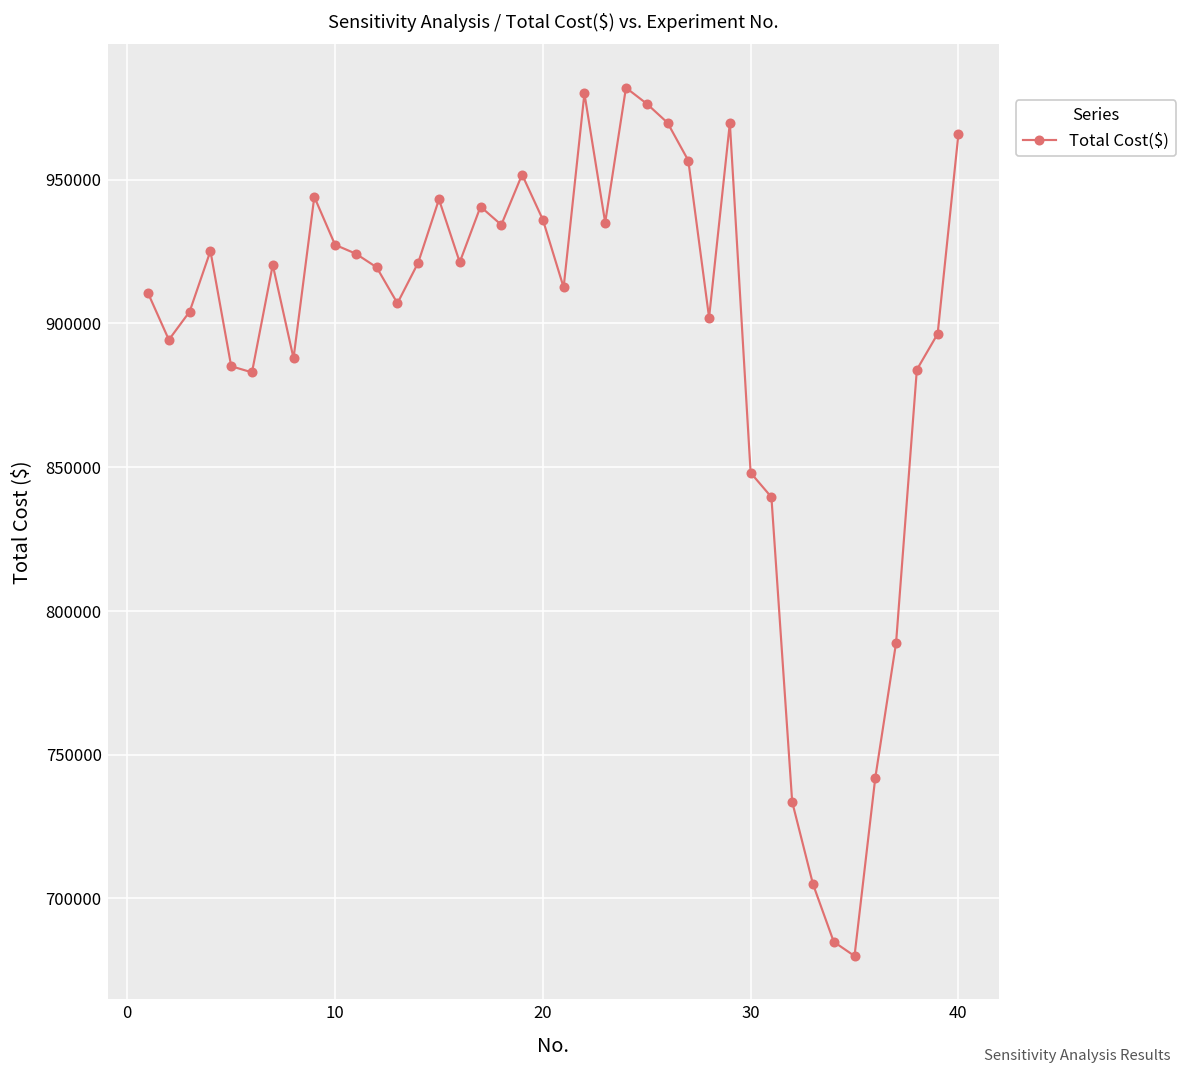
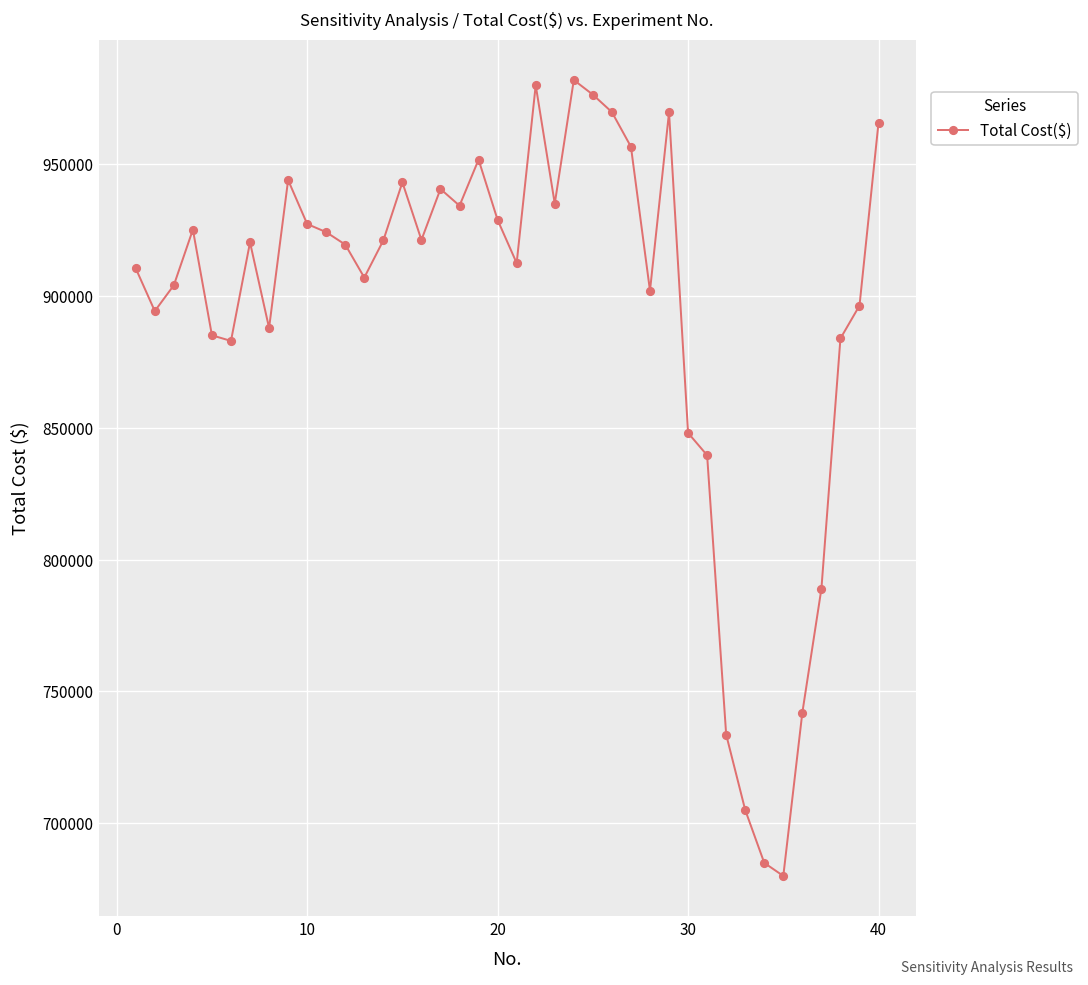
  {
    "10": 927000,
-   "20": 936000,
+   "20": 929000,
    "30": 848000,
    "40": 966000
  }
